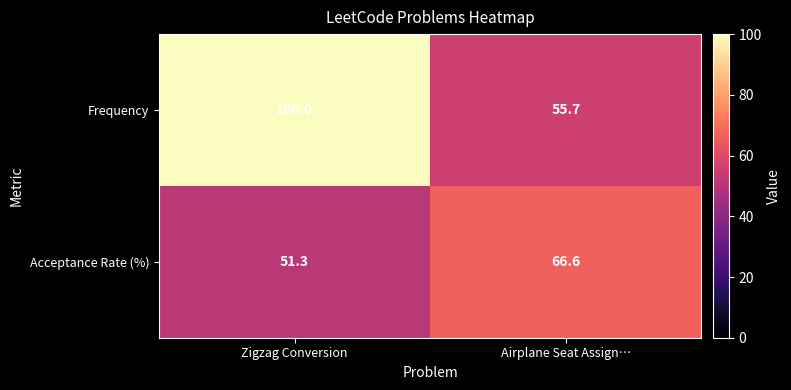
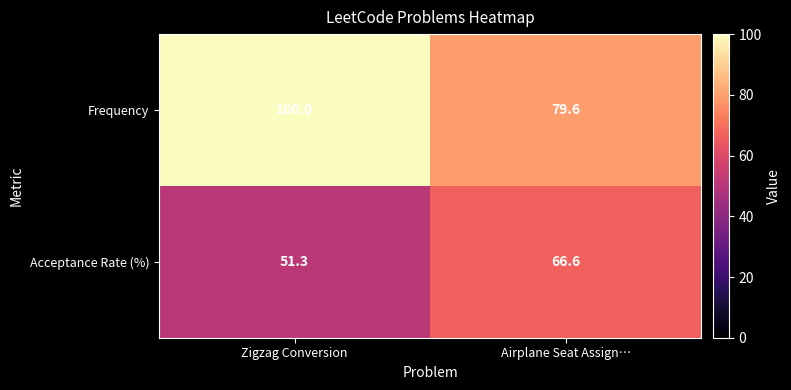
  {
    "Frequency": {
      "Zigzag Conversion": 100.0,
-     "Airplane Seat Assign…": 55.7
+     "Airplane Seat Assign…": 79.6
    },
    "Acceptance Rate (%)": {
      "Zigzag Conversion": 51.3,
      "Airplane Seat Assign…": 66.6
    }
  }
